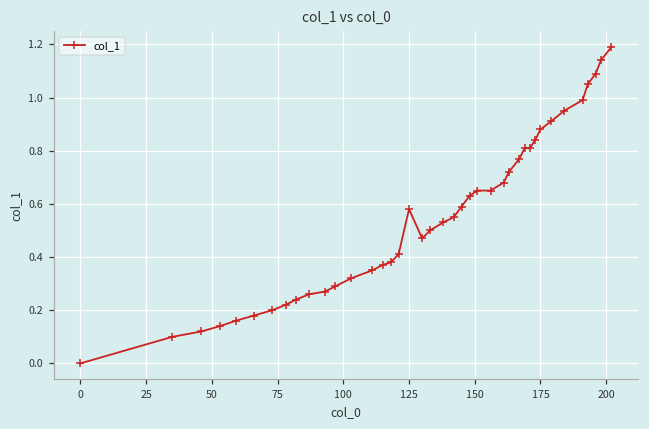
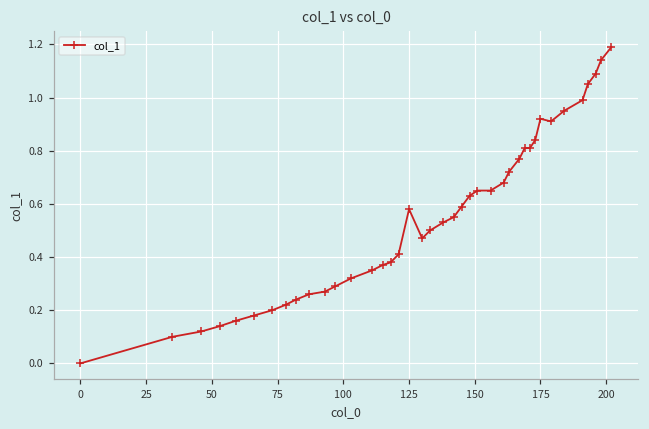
  {
    "0": 0.00,
    "125": 0.58,
-   "175": 0.88
+   "175": 0.92
  }
